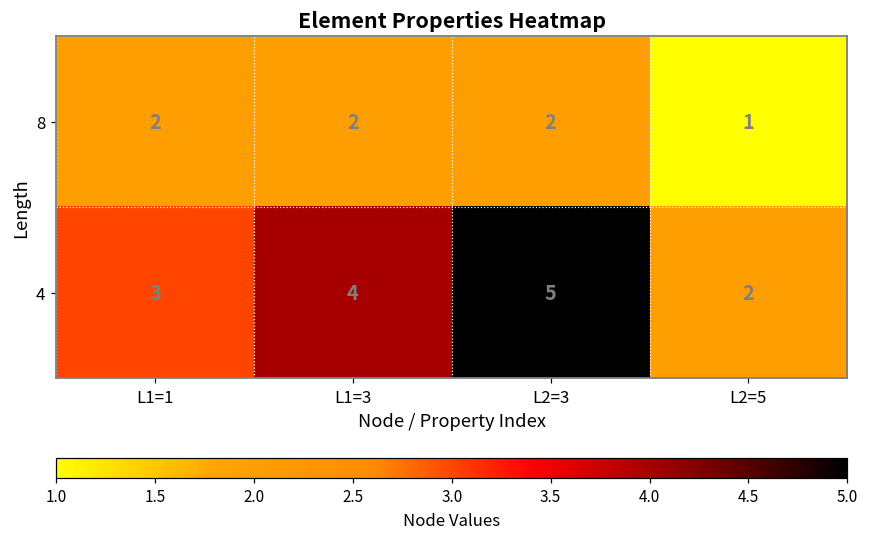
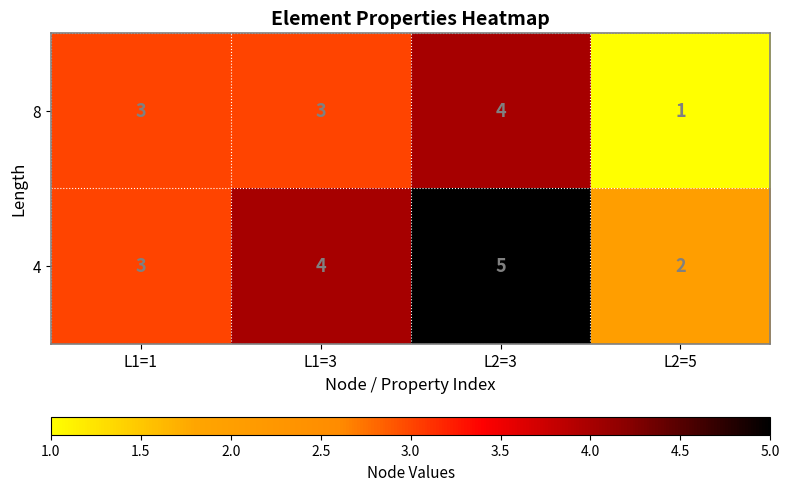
  {
    "8": {
-     "L1=1": 2,
-     "L1=3": 2,
-     "L2=3": 2,
+     "L1=1": 3,
+     "L1=3": 3,
+     "L2=3": 4,
      "L2=5": 1
    },
    "4": {
      "L1=1": 3,
      "L1=3": 4,
      "L2=3": 5,
      "L2=5": 2
    }
  }
